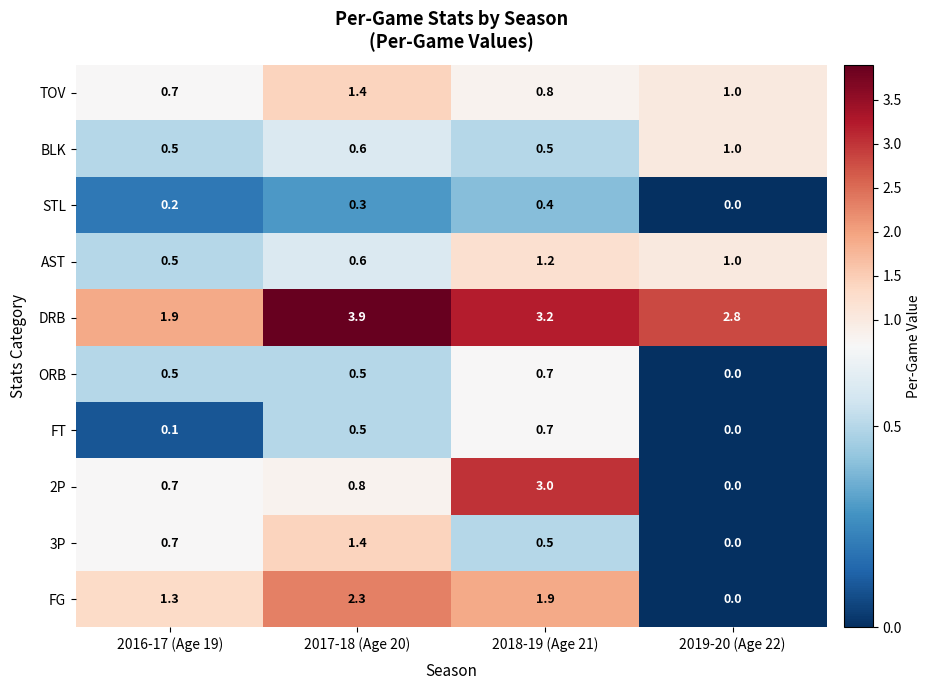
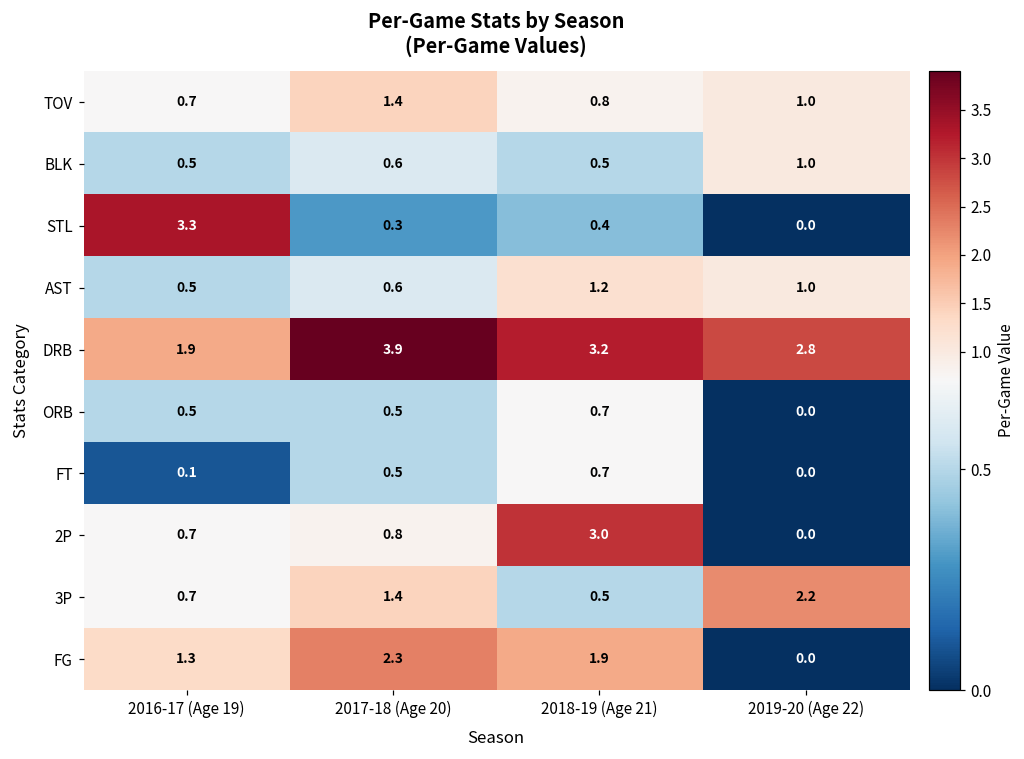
  {
    "TOV": {
      "2016-17 (Age 19)": 0.7,
      "2017-18 (Age 20)": 1.4,
      "2018-19 (Age 21)": 0.8,
      "2019-20 (Age 22)": 1.0
    },
    "BLK": {
      "2016-17 (Age 19)": 0.5,
      "2017-18 (Age 20)": 0.6,
      "2018-19 (Age 21)": 0.5,
      "2019-20 (Age 22)": 1.0
    },
    "STL": {
-     "2016-17 (Age 19)": 0.2,
+     "2016-17 (Age 19)": 3.3,
      "2017-18 (Age 20)": 0.3,
      "2018-19 (Age 21)": 0.4,
      "2019-20 (Age 22)": 0.0
    },
    "AST": {
      "2016-17 (Age 19)": 0.5,
      "2017-18 (Age 20)": 0.6,
      "2018-19 (Age 21)": 1.2,
      "2019-20 (Age 22)": 1.0
    },
    "DRB": {
      "2016-17 (Age 19)": 1.9,
      "2017-18 (Age 20)": 3.9,
      "2018-19 (Age 21)": 3.2,
      "2019-20 (Age 22)": 2.8
    },
    "ORB": {
      "2016-17 (Age 19)": 0.5,
      "2017-18 (Age 20)": 0.5,
      "2018-19 (Age 21)": 0.7,
      "2019-20 (Age 22)": 0.0
    },
    "FT": {
      "2016-17 (Age 19)": 0.1,
      "2017-18 (Age 20)": 0.5,
      "2018-19 (Age 21)": 0.7,
      "2019-20 (Age 22)": 0.0
    },
    "2P": {
      "2016-17 (Age 19)": 0.7,
      "2017-18 (Age 20)": 0.8,
      "2018-19 (Age 21)": 3.0,
      "2019-20 (Age 22)": 0.0
    },
    "3P": {
      "2016-17 (Age 19)": 0.7,
      "2017-18 (Age 20)": 1.4,
      "2018-19 (Age 21)": 0.5,
-     "2019-20 (Age 22)": 0.0
+     "2019-20 (Age 22)": 2.2
    },
    "FG": {
      "2016-17 (Age 19)": 1.3,
      "2017-18 (Age 20)": 2.3,
      "2018-19 (Age 21)": 1.9,
      "2019-20 (Age 22)": 0.0
    }
  }
